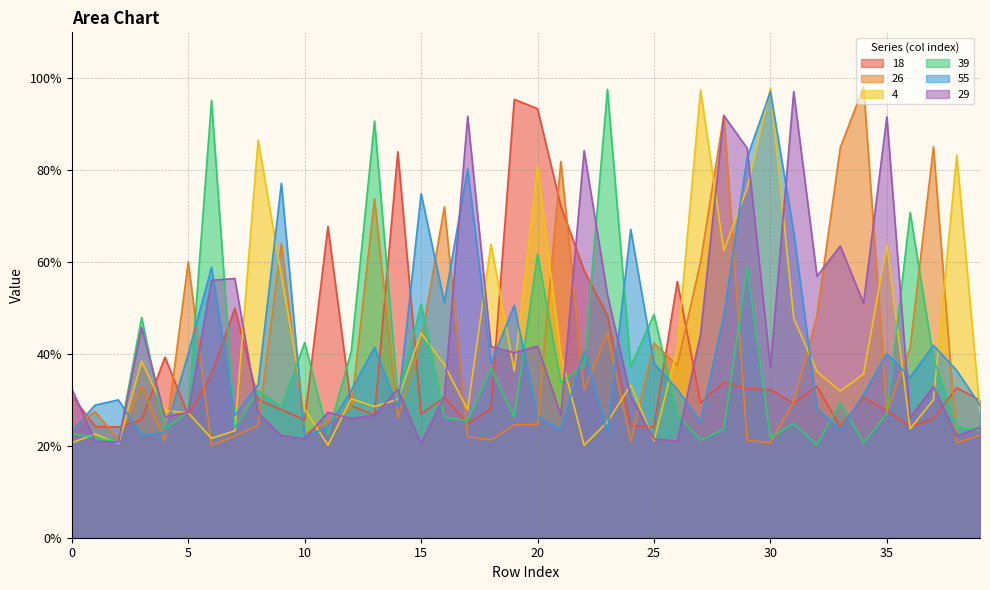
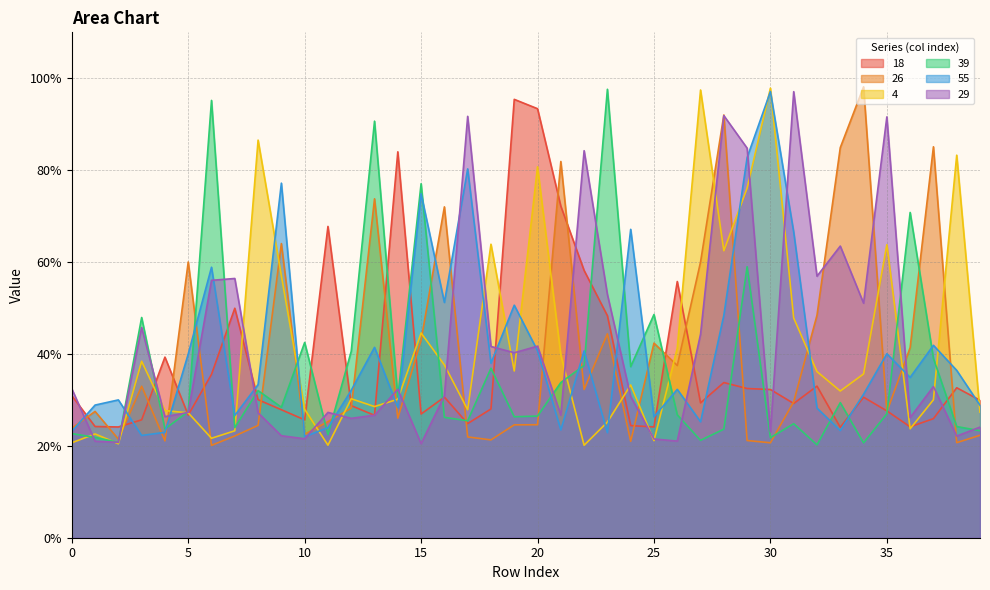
  {
    "4": {
      "0": "21%",
      "10": "28%",
      "15": "45%",
      "20": "81%",
      "30": "98%",
      "35": "64%"
    },
    "39": {
      "10": "42%",
-     "15": "51%",
-     "20": "62%",
+     "15": "77%",
+     "20": "26%",
      "25": "49%",
      "30": "22%"
    },
    "55": {
      "5": "40%",
      "15": "75%",
-     "20": "26%",
-     "25": "38%",
+     "20": "41%",
+     "25": "26%",
      "30": "97%",
      "35": "40%"
    },
    "29": {
      "0": "32%",
      "15": "20%",
      "20": "42%",
-     "30": "37%",
+     "30": "23%",
      "35": "92%"
    }
  }
